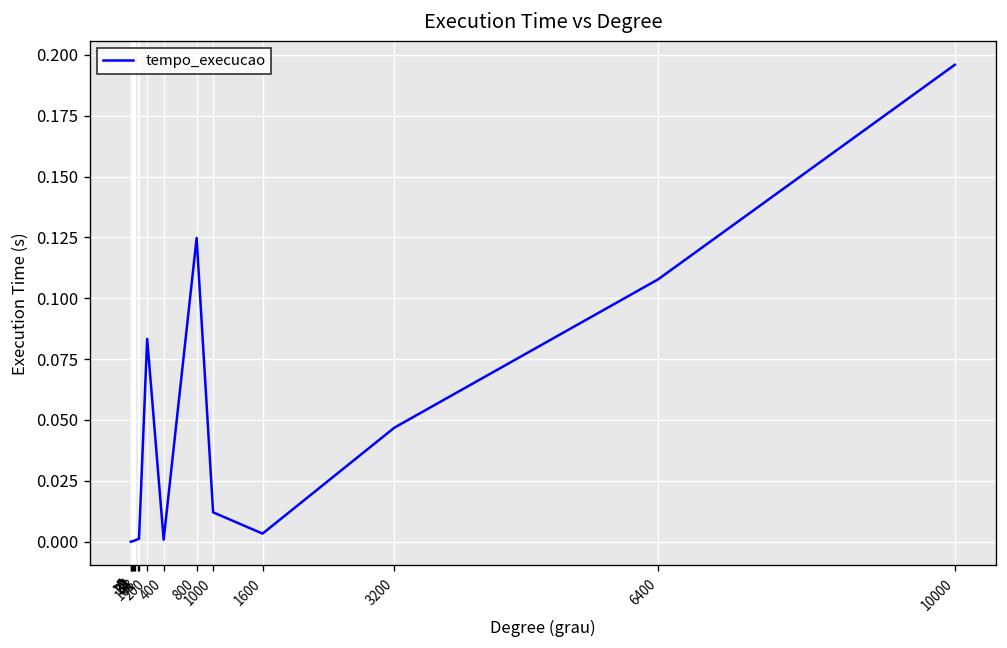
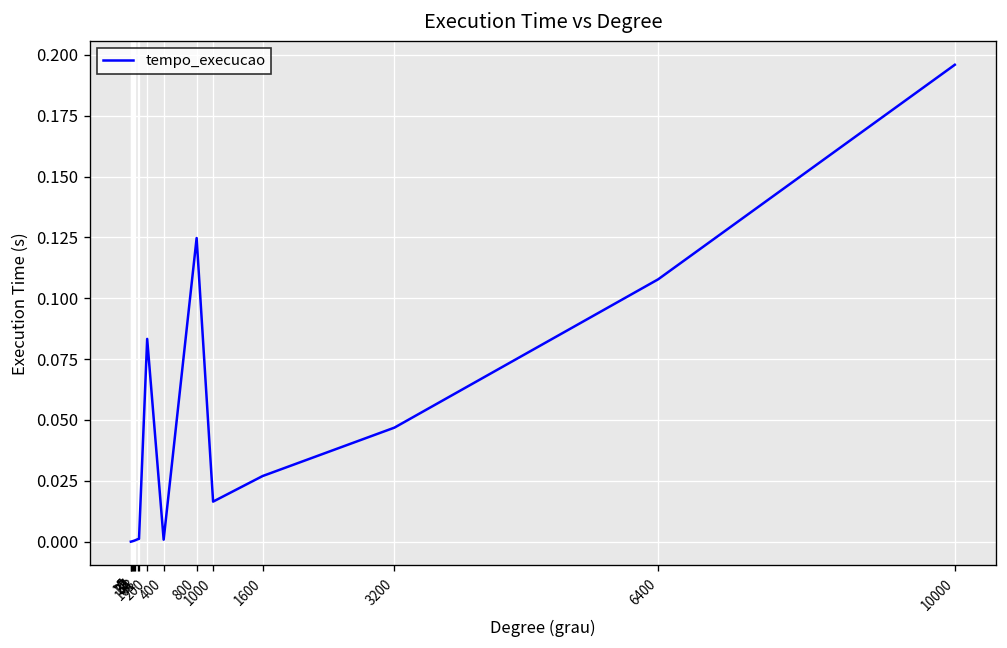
  {
    "2": 0.000,
    "5": 0.000,
    "11": 0.000,
    "23": 0.000,
    "37": 0.000,
    "53": 0.001,
    "83": 0.001,
    "101": 0.001,
    "200": 0.083,
    "400": 0.001,
    "800": 0.125,
-   "1000": 0.012,
-   "1600": 0.003,
+   "1000": 0.016,
+   "1600": 0.027,
    "3200": 0.047,
    "6400": 0.108,
    "10000": 0.196
  }
